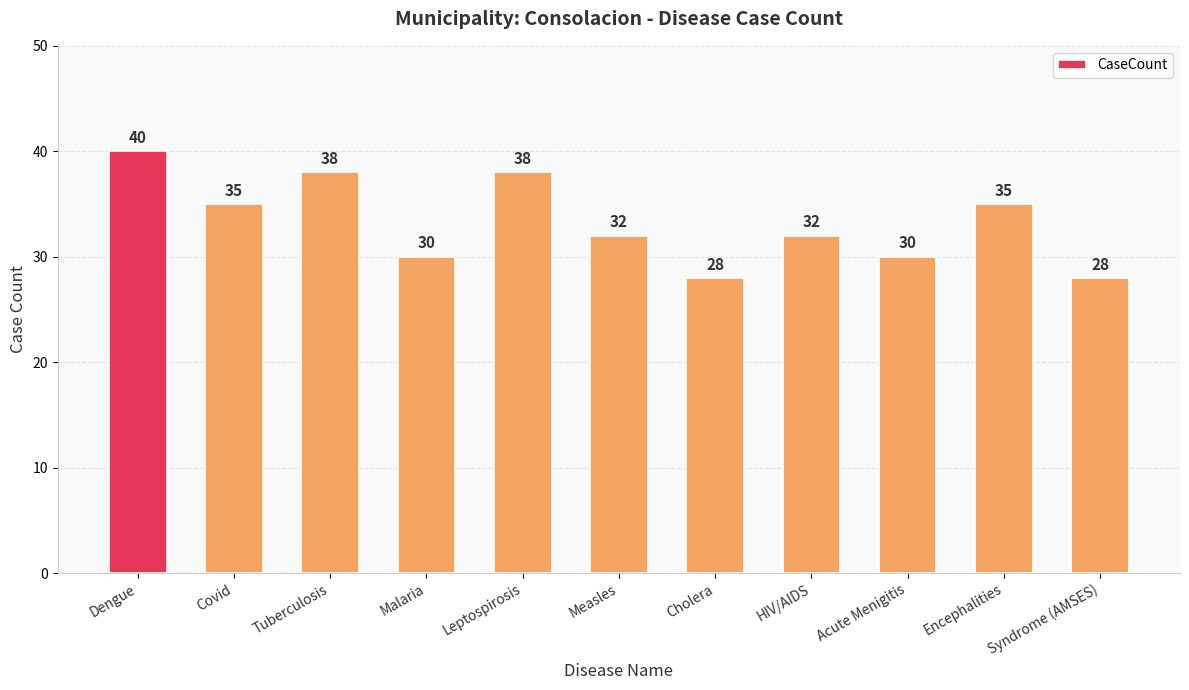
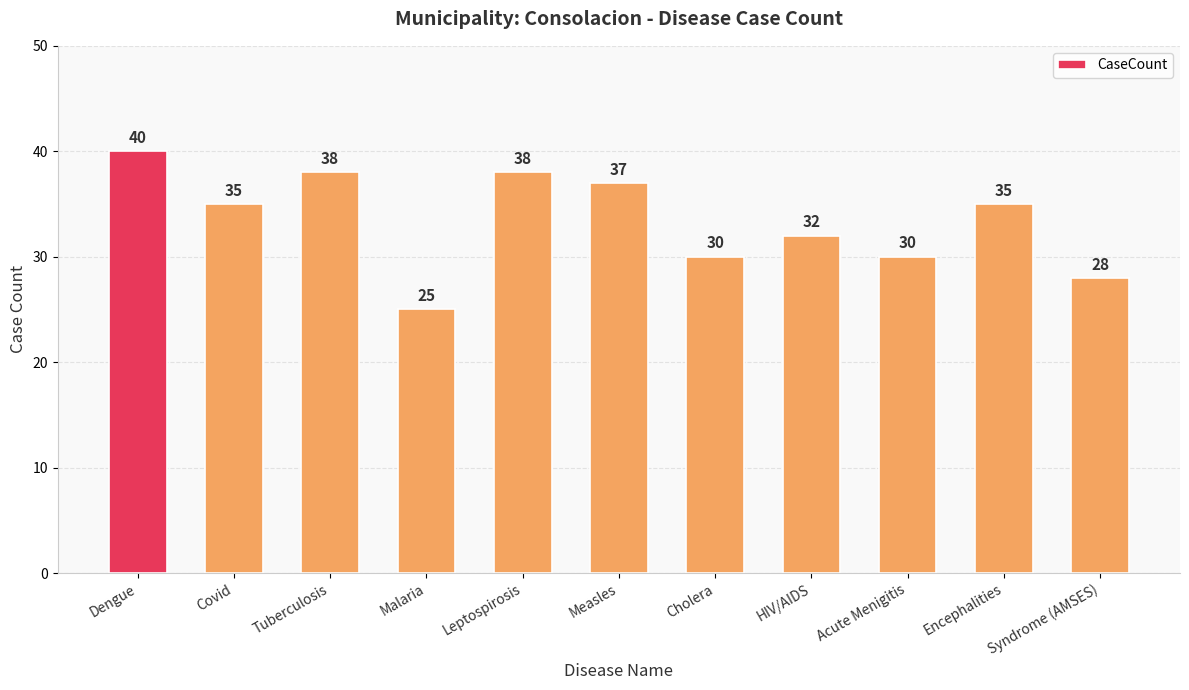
  {
    "Dengue": 40,
    "Covid": 35,
    "Tuberculosis": 38,
-   "Malaria": 30,
+   "Malaria": 25,
    "Leptospirosis": 38,
-   "Measles": 32,
-   "Cholera": 28,
+   "Measles": 37,
+   "Cholera": 30,
    "HIV/AIDS": 32,
    "Acute Menigitis": 30,
    "Encephalities": 35,
    "Syndrome (AMSES)": 28
  }
